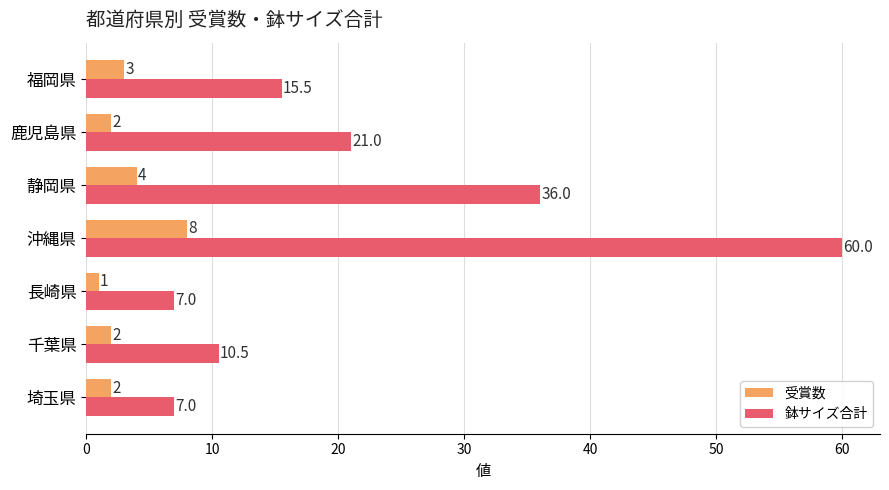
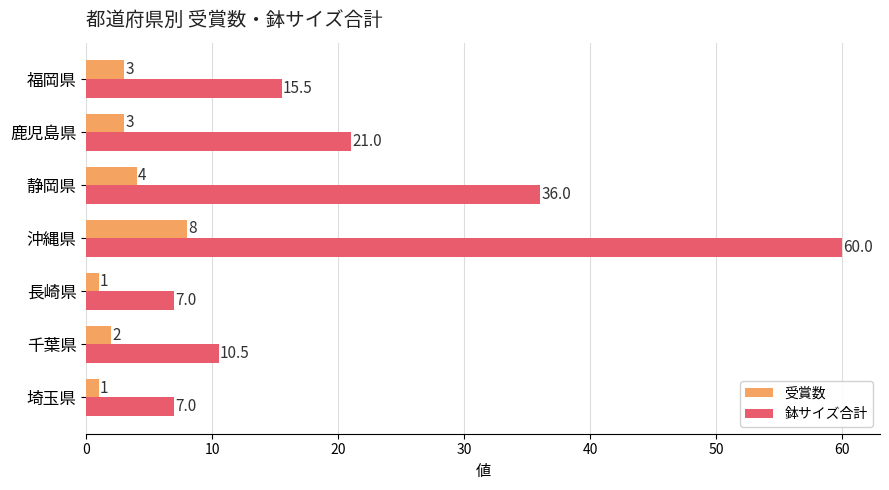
  {
    "受賞数": {
      "福岡県": 3,
-     "鹿児島県": 2,
+     "鹿児島県": 3,
      "静岡県": 4,
      "沖縄県": 8,
      "長崎県": 1,
      "千葉県": 2,
-     "埼玉県": 2
+     "埼玉県": 1
    },
    "鉢サイズ合計": {
      "福岡県": 15.5,
      "鹿児島県": 21.0,
      "静岡県": 36.0,
      "沖縄県": 60.0,
      "長崎県": 7.0,
      "千葉県": 10.5,
      "埼玉県": 7.0
    }
  }
